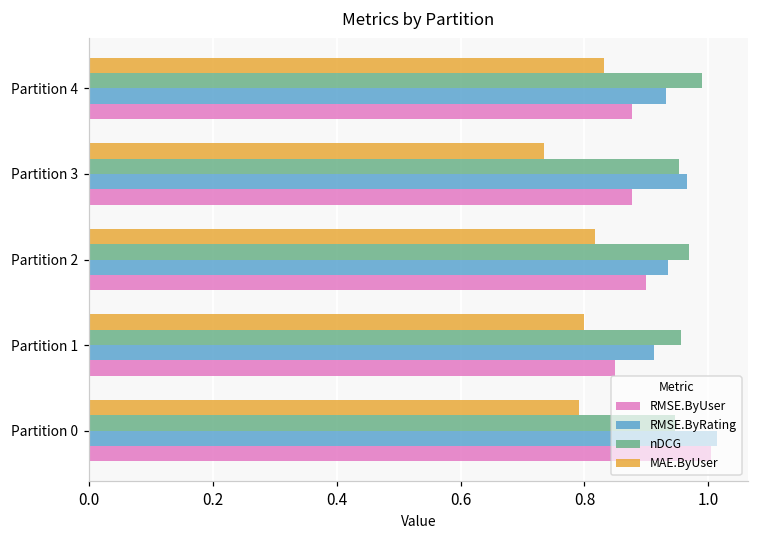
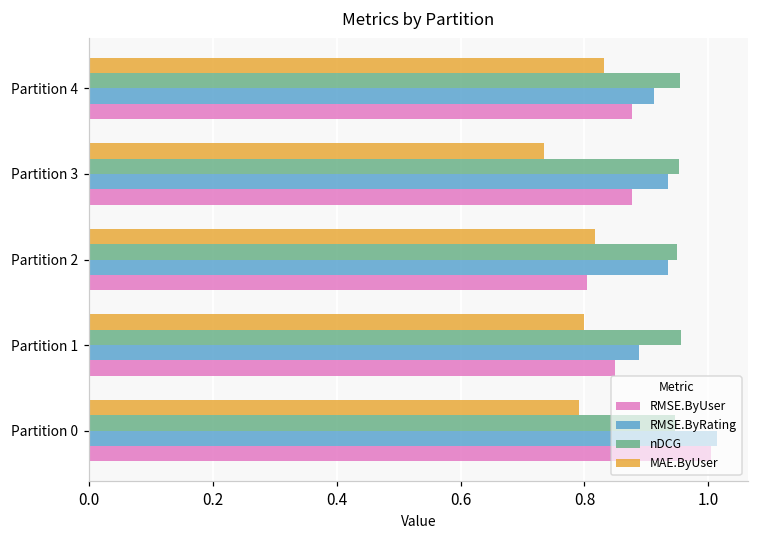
  {
    "RMSE.ByUser": {
      "Partition 4": 0.88,
      "Partition 3": 0.88,
-     "Partition 2": 0.90,
+     "Partition 2": 0.80,
      "Partition 1": 0.85
    },
    "RMSE.ByRating": {
-     "Partition 4": 0.93,
-     "Partition 3": 0.97,
+     "Partition 4": 0.91,
+     "Partition 3": 0.94,
      "Partition 2": 0.94,
-     "Partition 1": 0.91
+     "Partition 1": 0.89
    },
    "nDCG": {
-     "Partition 4": 0.99,
+     "Partition 4": 0.95,
      "Partition 3": 0.95,
-     "Partition 2": 0.97,
+     "Partition 2": 0.95,
      "Partition 1": 0.96
    },
    "MAE.ByUser": {
      "Partition 4": 0.83,
      "Partition 3": 0.73,
      "Partition 2": 0.82,
      "Partition 1": 0.80,
      "Partition 0": 0.79
    }
  }
